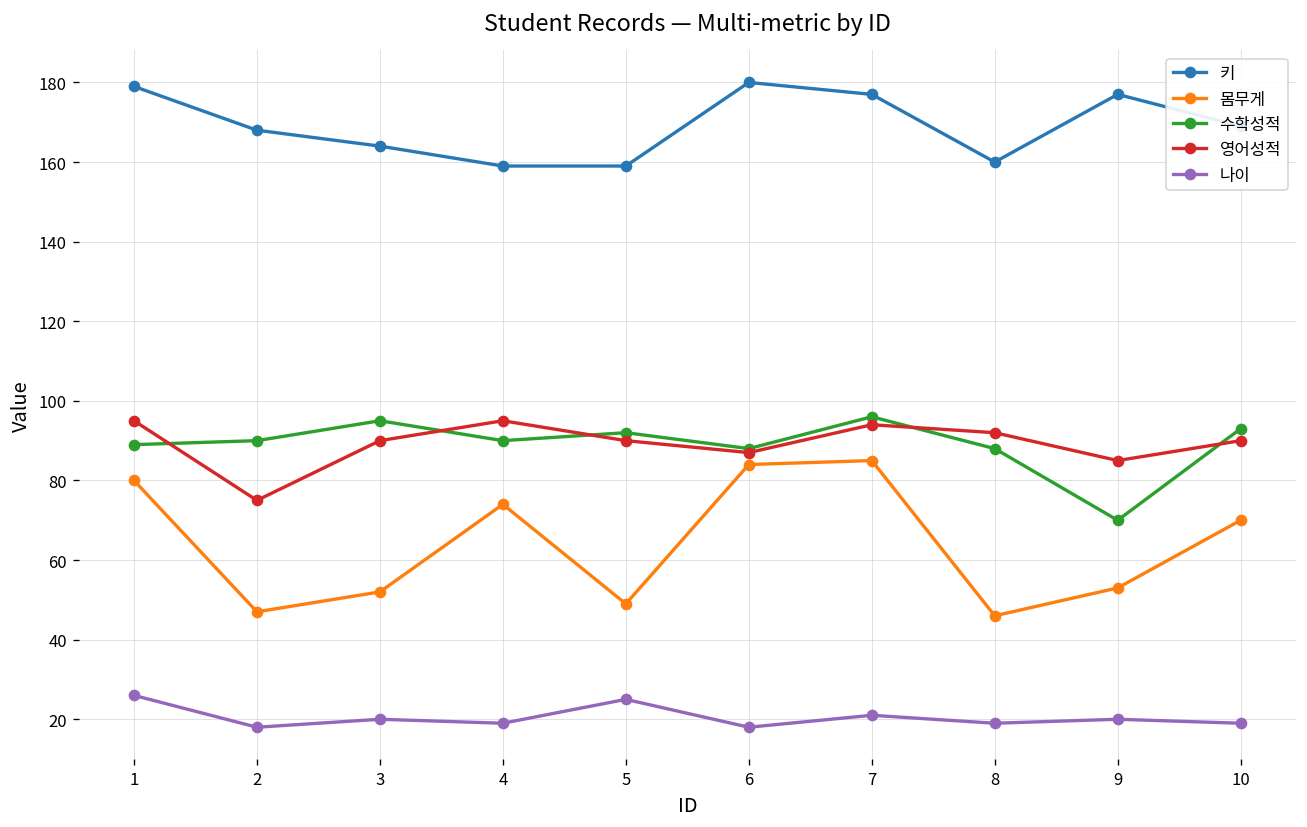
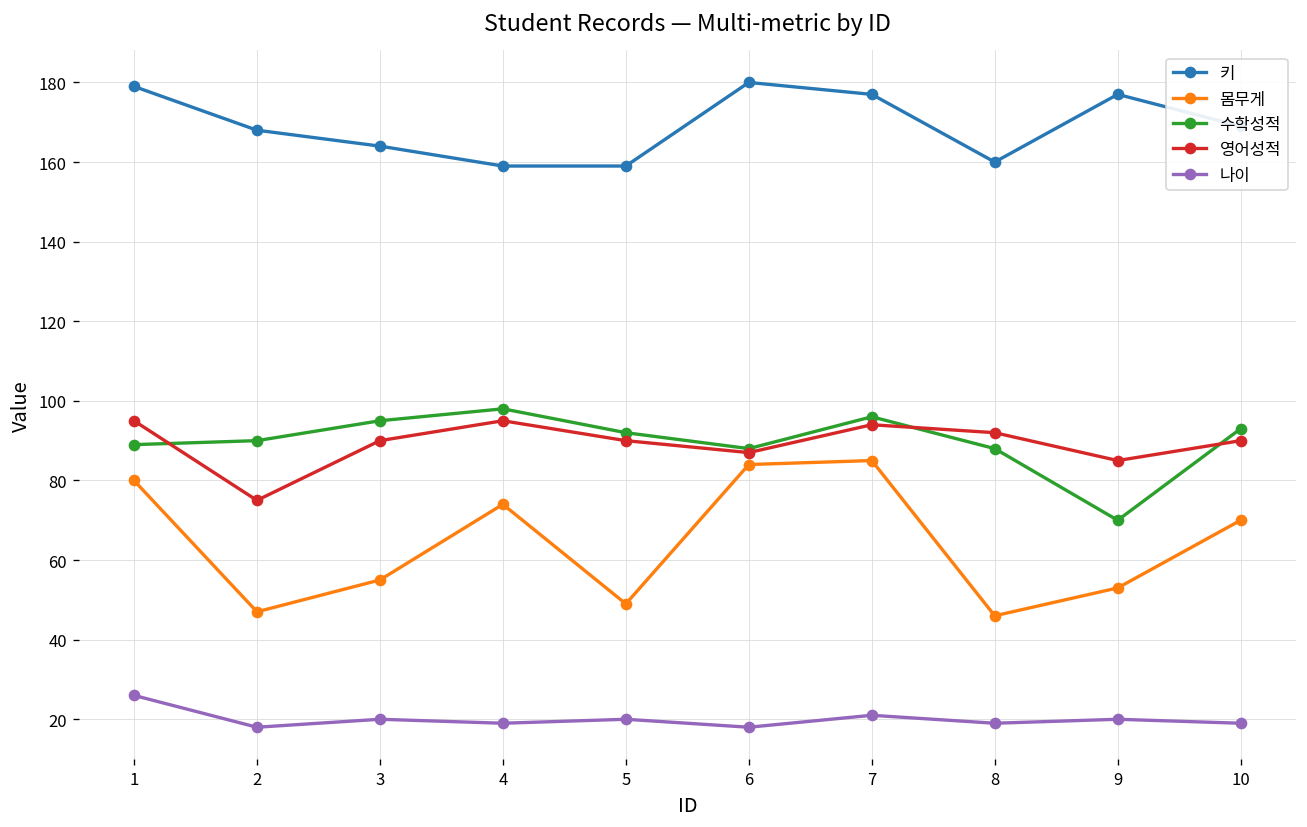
  {
    "키": {
      "1": 179,
      "2": 168,
      "3": 164,
      "4": 159,
      "5": 159,
      "6": 180,
      "7": 177,
      "8": 160,
      "9": 177
    },
    "몸무게": {
      "1": 80,
      "2": 47,
-     "3": 52,
+     "3": 55,
      "4": 74,
      "5": 49,
      "6": 84,
      "7": 85,
      "8": 46,
      "9": 53,
      "10": 70
    },
    "수학성적": {
      "1": 89,
      "2": 90,
      "3": 95,
-     "4": 90,
+     "4": 98,
      "5": 92,
      "6": 88,
      "7": 96,
      "8": 88,
      "9": 70,
      "10": 93
    },
    "영어성적": {
      "1": 95,
      "2": 75,
      "3": 90,
      "4": 95,
      "5": 90,
      "6": 87,
      "7": 94,
      "8": 92,
      "9": 85,
      "10": 90
    },
    "나이": {
      "1": 26,
      "2": 18,
      "3": 20,
      "4": 19,
-     "5": 25,
+     "5": 20,
      "6": 18,
      "7": 21,
      "8": 19,
      "9": 20,
      "10": 19
    }
  }
